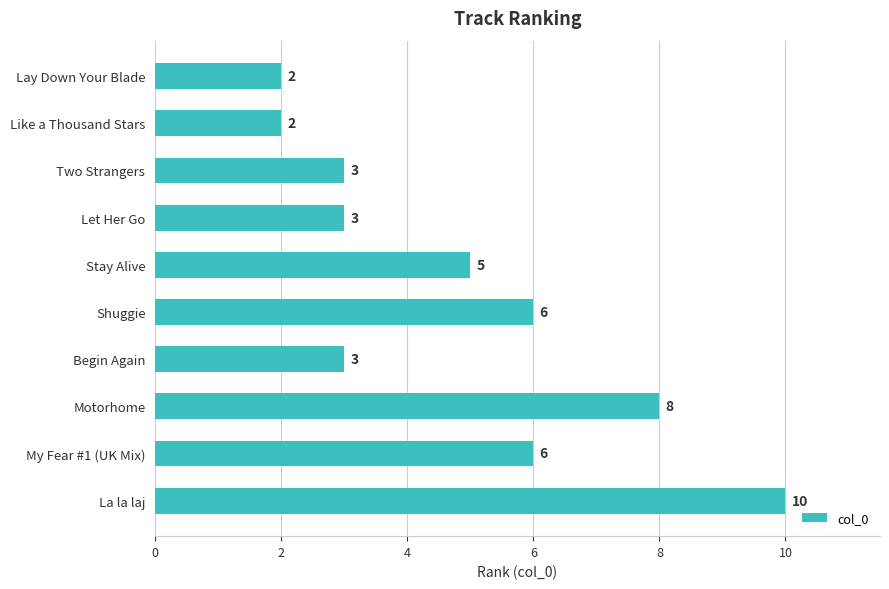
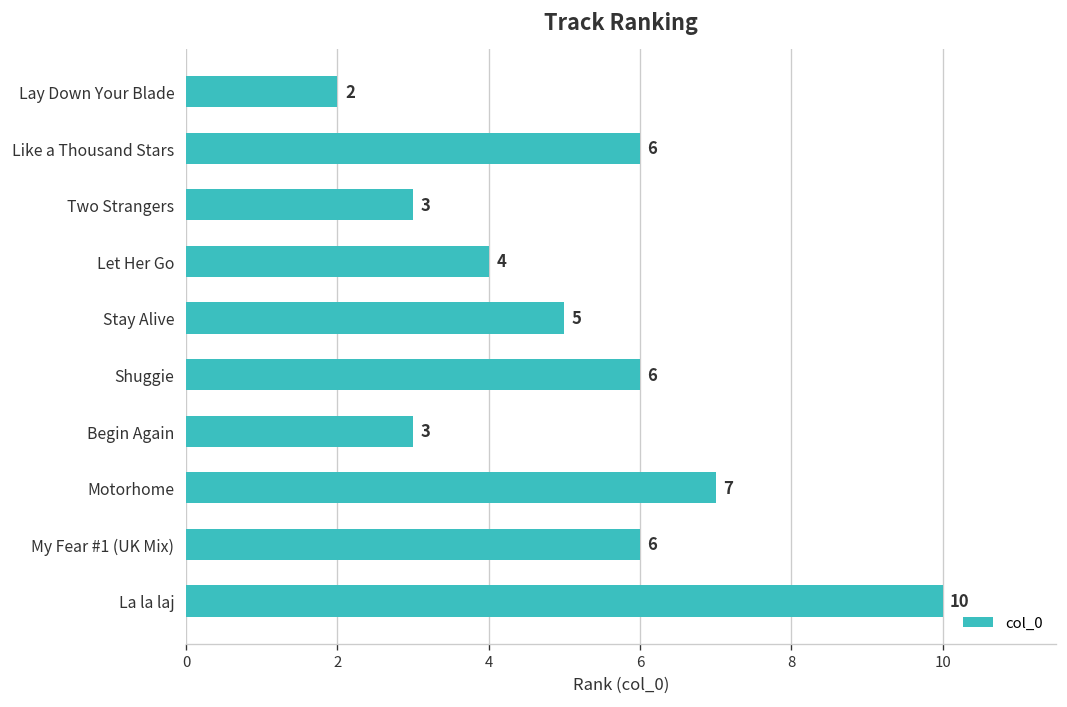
  {
    "Lay Down Your Blade": 2,
-   "Like a Thousand Stars": 2,
+   "Like a Thousand Stars": 6,
    "Two Strangers": 3,
-   "Let Her Go": 3,
+   "Let Her Go": 4,
    "Stay Alive": 5,
    "Shuggie": 6,
    "Begin Again": 3,
-   "Motorhome": 8,
+   "Motorhome": 7,
    "My Fear #1 (UK Mix)": 6,
    "La la laj": 10
  }
